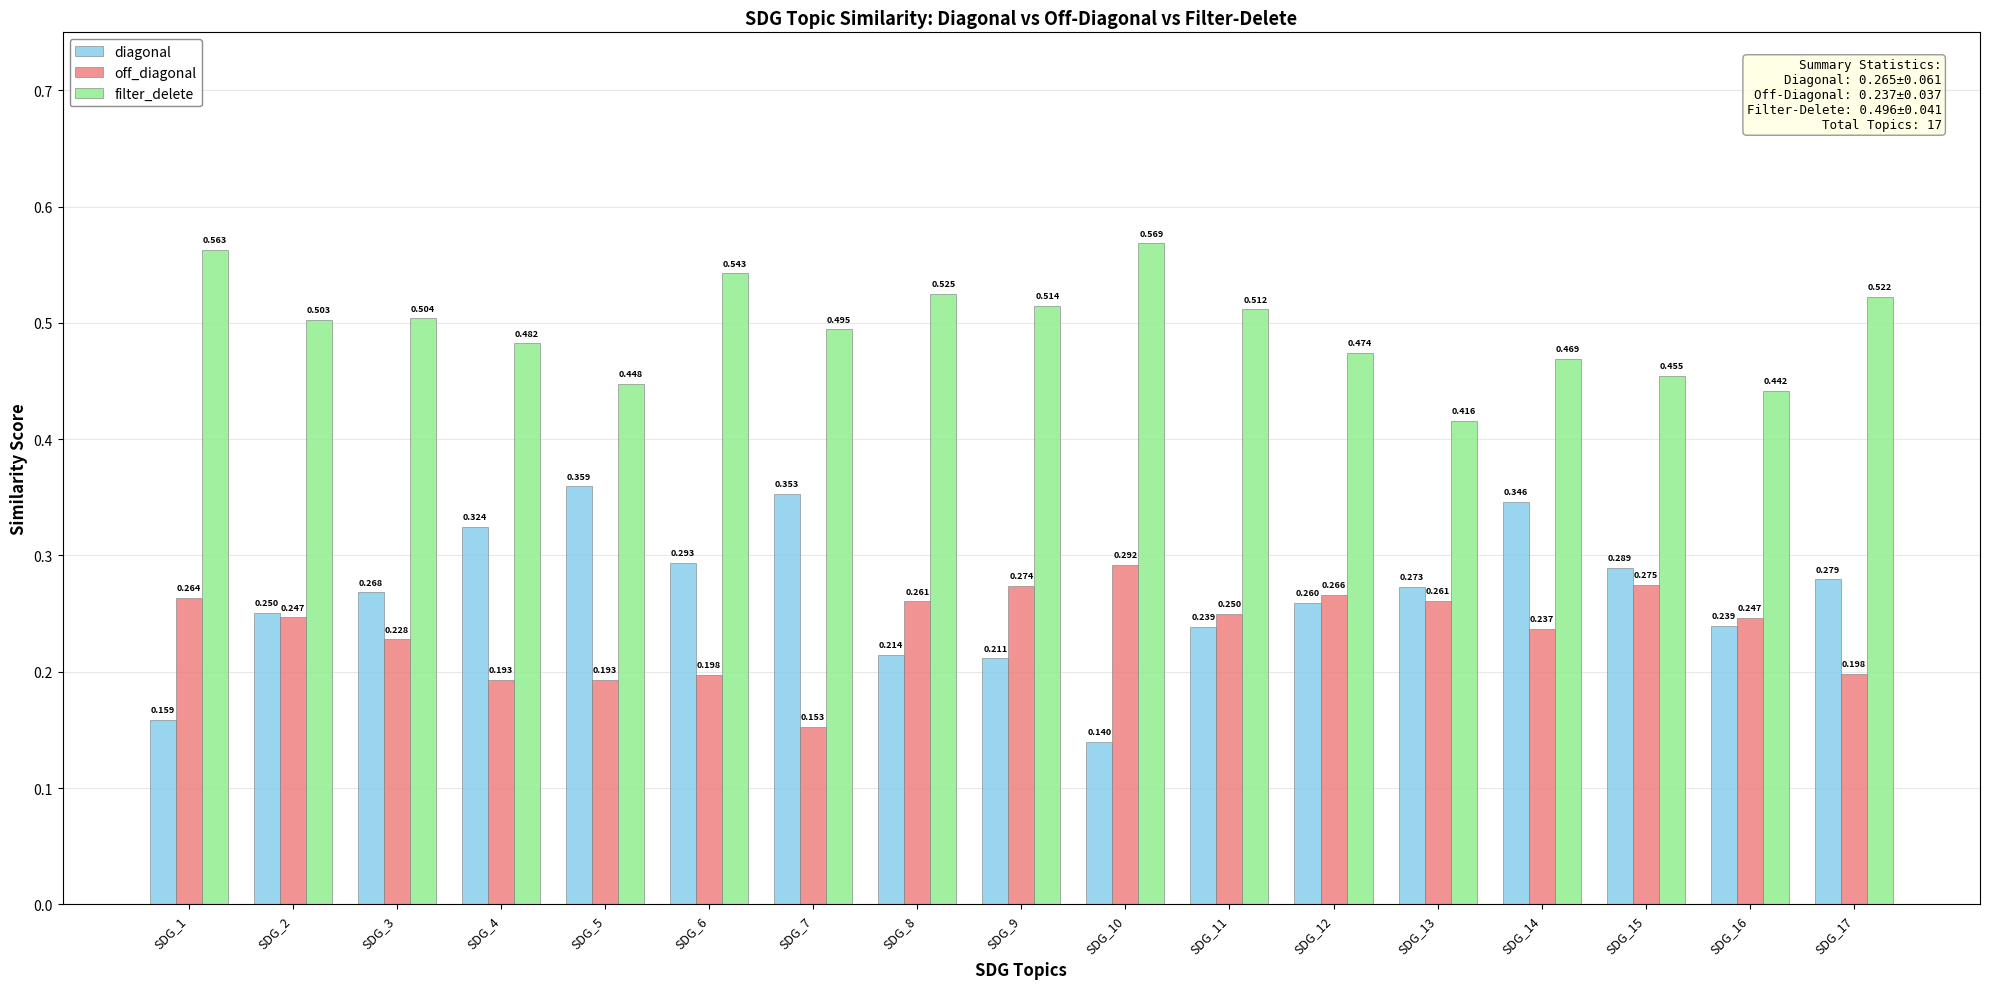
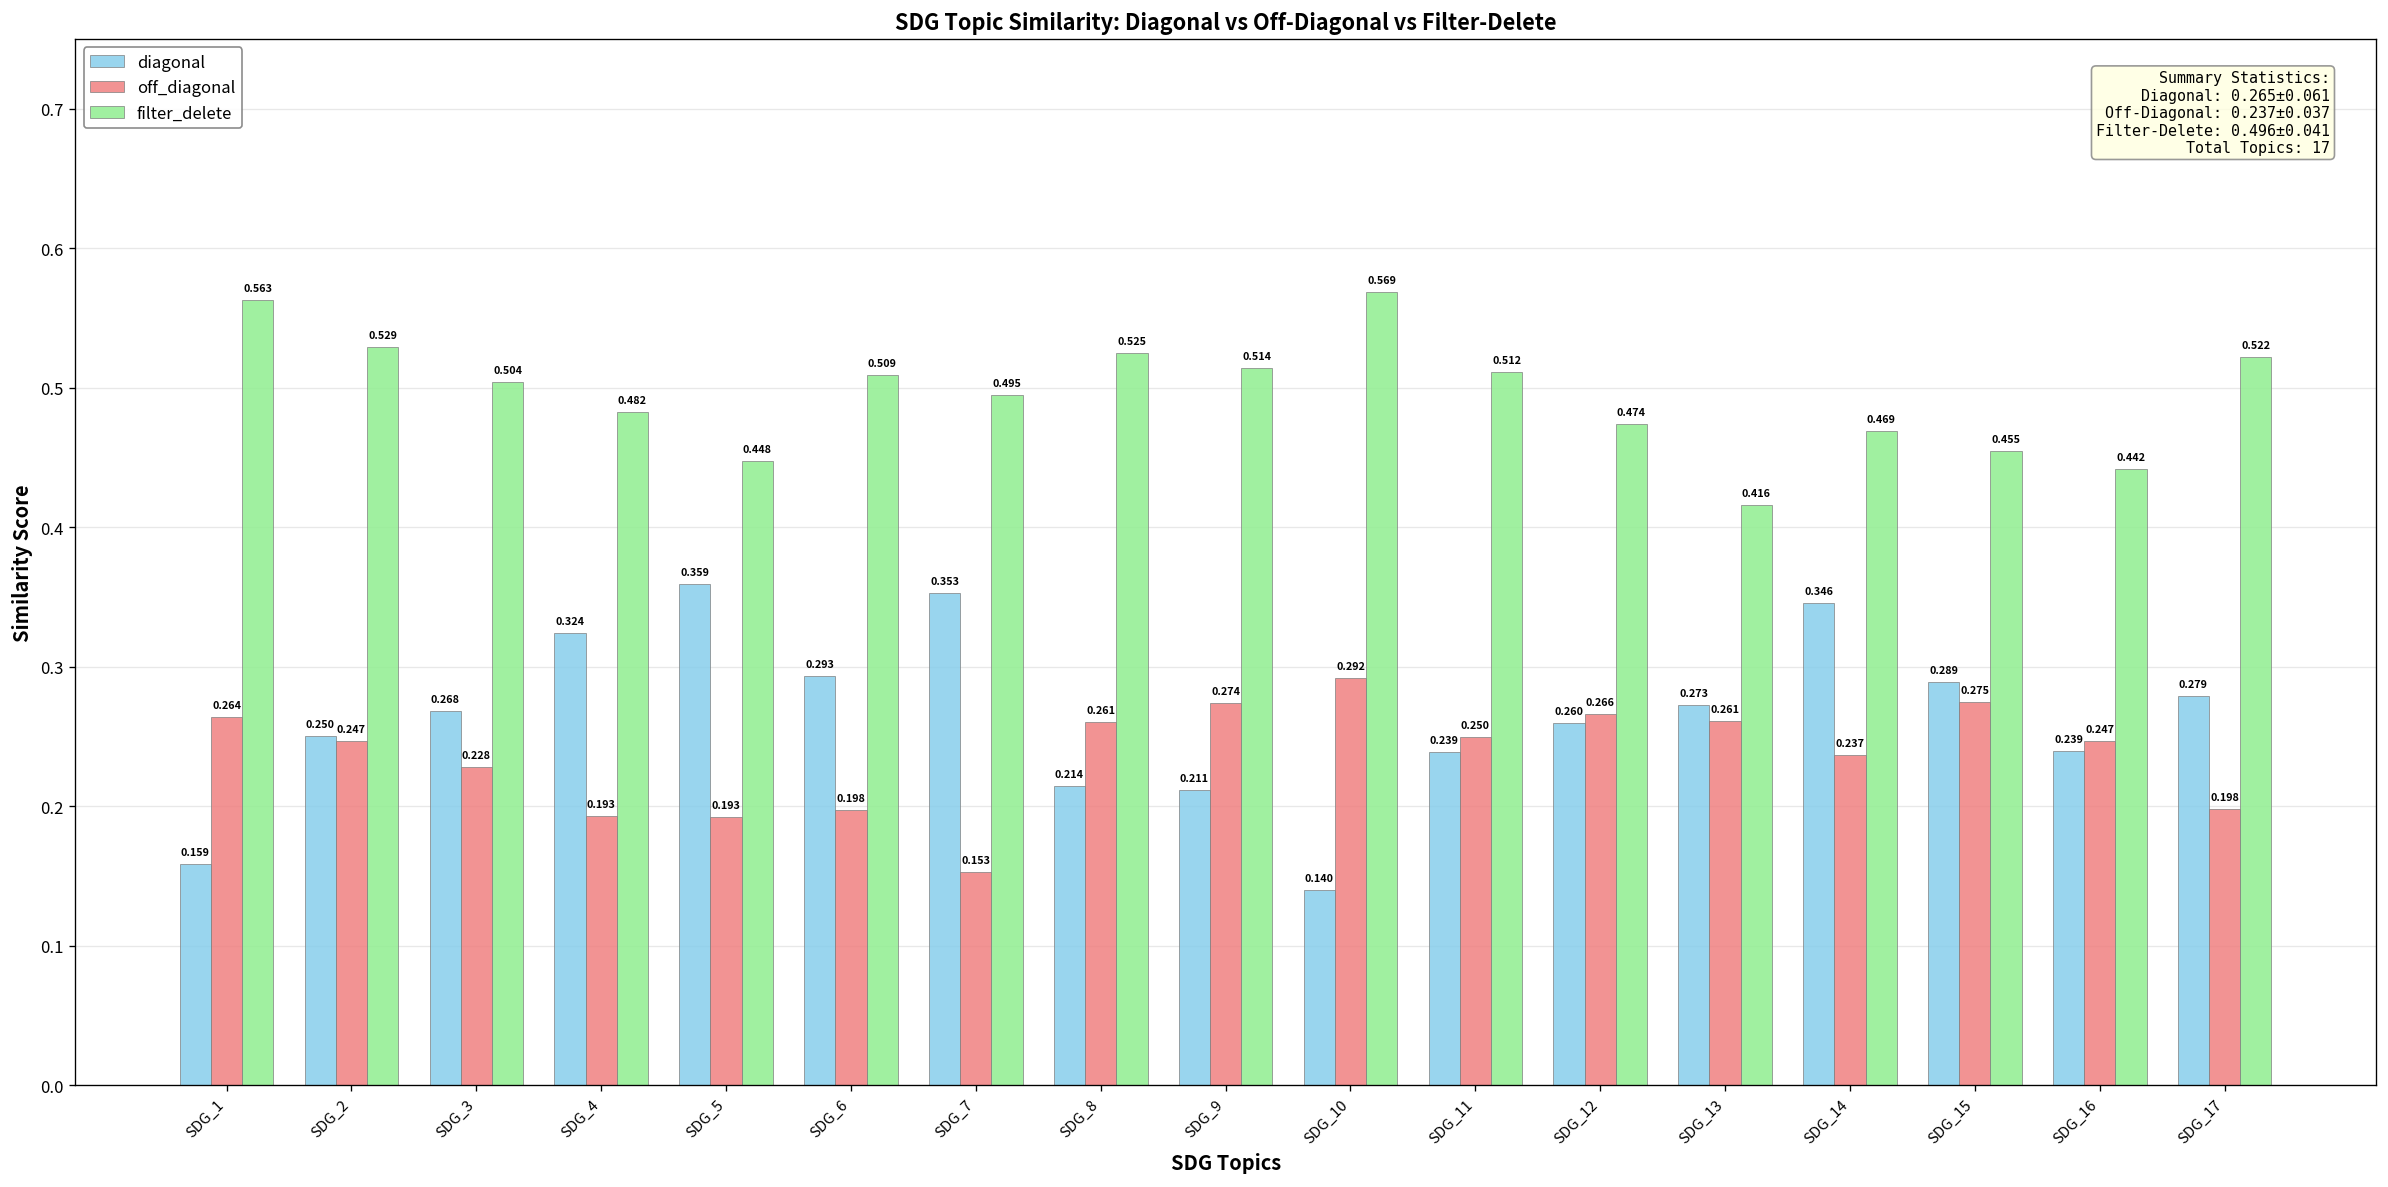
  {
    "diagonal": {
      "SDG_1": 0.159,
      "SDG_2": 0.250,
      "SDG_3": 0.268,
      "SDG_4": 0.324,
      "SDG_5": 0.359,
      "SDG_6": 0.293,
      "SDG_7": 0.353,
      "SDG_8": 0.214,
      "SDG_9": 0.211,
      "SDG_10": 0.140,
      "SDG_11": 0.239,
      "SDG_12": 0.260,
      "SDG_13": 0.273,
      "SDG_14": 0.346,
      "SDG_15": 0.289,
      "SDG_16": 0.239,
      "SDG_17": 0.279
    },
    "off_diagonal": {
      "SDG_1": 0.264,
      "SDG_2": 0.247,
      "SDG_3": 0.228,
      "SDG_4": 0.193,
      "SDG_5": 0.193,
      "SDG_6": 0.198,
      "SDG_7": 0.153,
      "SDG_8": 0.261,
      "SDG_9": 0.274,
      "SDG_10": 0.292,
      "SDG_11": 0.250,
      "SDG_12": 0.266,
      "SDG_13": 0.261,
      "SDG_14": 0.237,
      "SDG_15": 0.275,
      "SDG_16": 0.247,
      "SDG_17": 0.198
    },
    "filter_delete": {
      "SDG_1": 0.563,
-     "SDG_2": 0.503,
+     "SDG_2": 0.529,
      "SDG_3": 0.504,
      "SDG_4": 0.482,
      "SDG_5": 0.448,
-     "SDG_6": 0.543,
+     "SDG_6": 0.509,
      "SDG_7": 0.495,
      "SDG_8": 0.525,
      "SDG_9": 0.514,
      "SDG_10": 0.569,
      "SDG_11": 0.512,
      "SDG_12": 0.474,
      "SDG_13": 0.416,
      "SDG_14": 0.469,
      "SDG_15": 0.455,
      "SDG_16": 0.442,
      "SDG_17": 0.522
    }
  }
